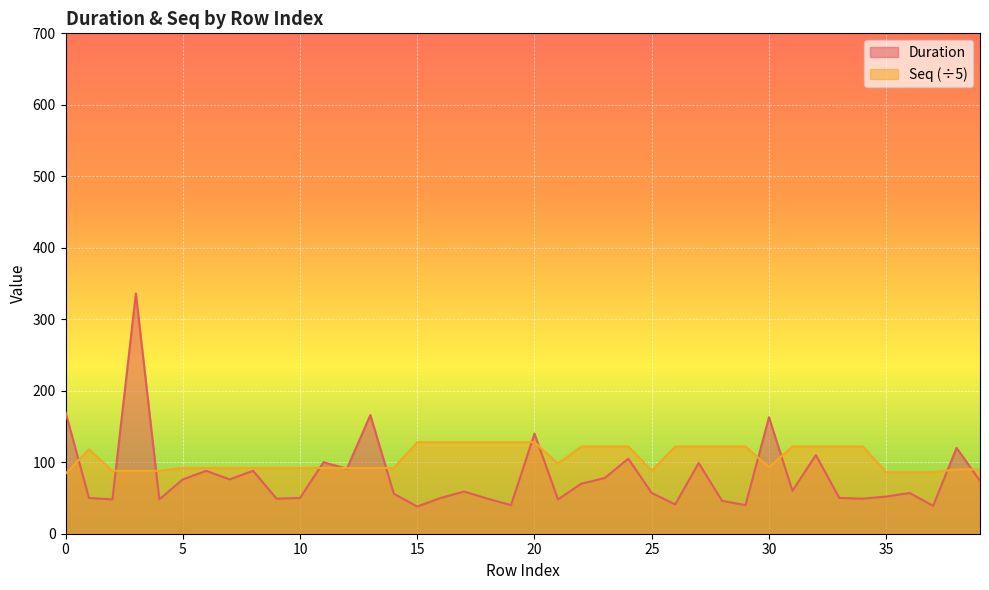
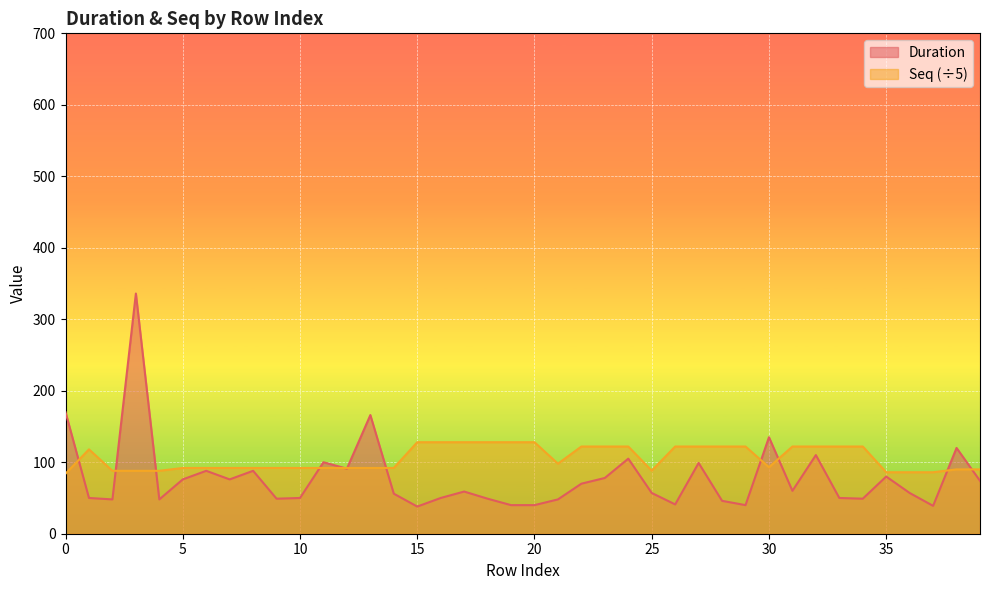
  {
    "Duration": {
      "0": 170,
      "5": 80,
      "10": 50,
      "15": 40,
-     "20": 140,
+     "20": 40,
      "25": 60,
-     "30": 160,
-     "35": 50
+     "30": 140,
+     "35": 80
    },
    "Seq (÷5)": {
      "0": 80,
      "5": 90,
      "10": 90,
      "15": 130,
      "20": 130,
      "25": 90,
      "30": 90,
      "35": 90
    }
  }
